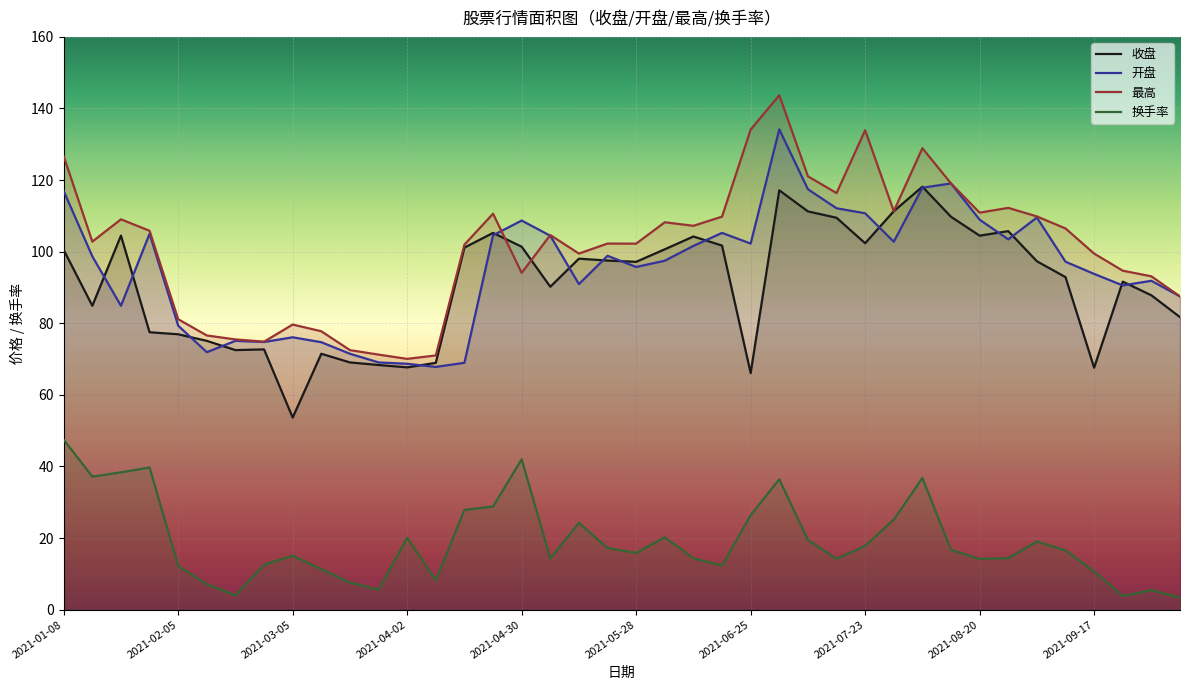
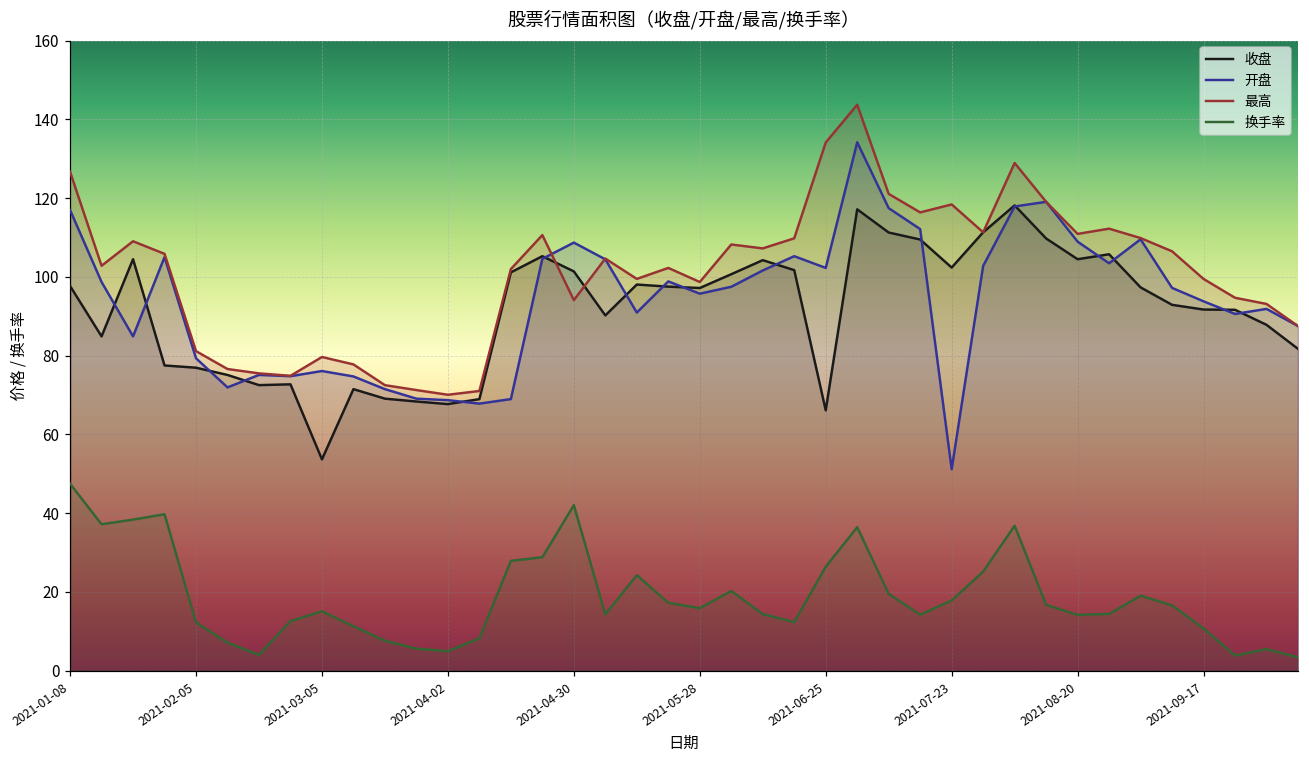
  {
    "收盘": {
-     "2021-01-08": 101,
+     "2021-01-08": 98,
      "2021-02-05": 77,
      "2021-03-05": 54,
      "2021-04-02": 68,
      "2021-04-30": 101,
      "2021-05-28": 97,
      "2021-06-25": 66,
      "2021-07-23": 102,
      "2021-08-20": 104,
-     "2021-09-17": 68
+     "2021-09-17": 92
    },
    "开盘": {
      "2021-01-08": 117,
      "2021-02-05": 79,
      "2021-03-05": 76,
      "2021-04-02": 69,
      "2021-04-30": 109,
      "2021-05-28": 96,
      "2021-06-25": 102,
-     "2021-07-23": 111,
+     "2021-07-23": 51,
      "2021-08-20": 109,
      "2021-09-17": 94
    },
    "最高": {
      "2021-01-08": 127,
      "2021-02-05": 81,
      "2021-03-05": 80,
      "2021-04-02": 70,
      "2021-04-30": 94,
-     "2021-05-28": 102,
+     "2021-05-28": 99,
      "2021-06-25": 134,
-     "2021-07-23": 134,
+     "2021-07-23": 118,
      "2021-08-20": 111,
      "2021-09-17": 99
    },
    "换手率": {
      "2021-01-08": 47,
      "2021-02-05": 12,
      "2021-03-05": 15,
-     "2021-04-02": 20,
+     "2021-04-02": 5,
      "2021-04-30": 42,
      "2021-05-28": 16,
      "2021-06-25": 26,
      "2021-07-23": 18,
      "2021-08-20": 14,
      "2021-09-17": 11
    }
  }
